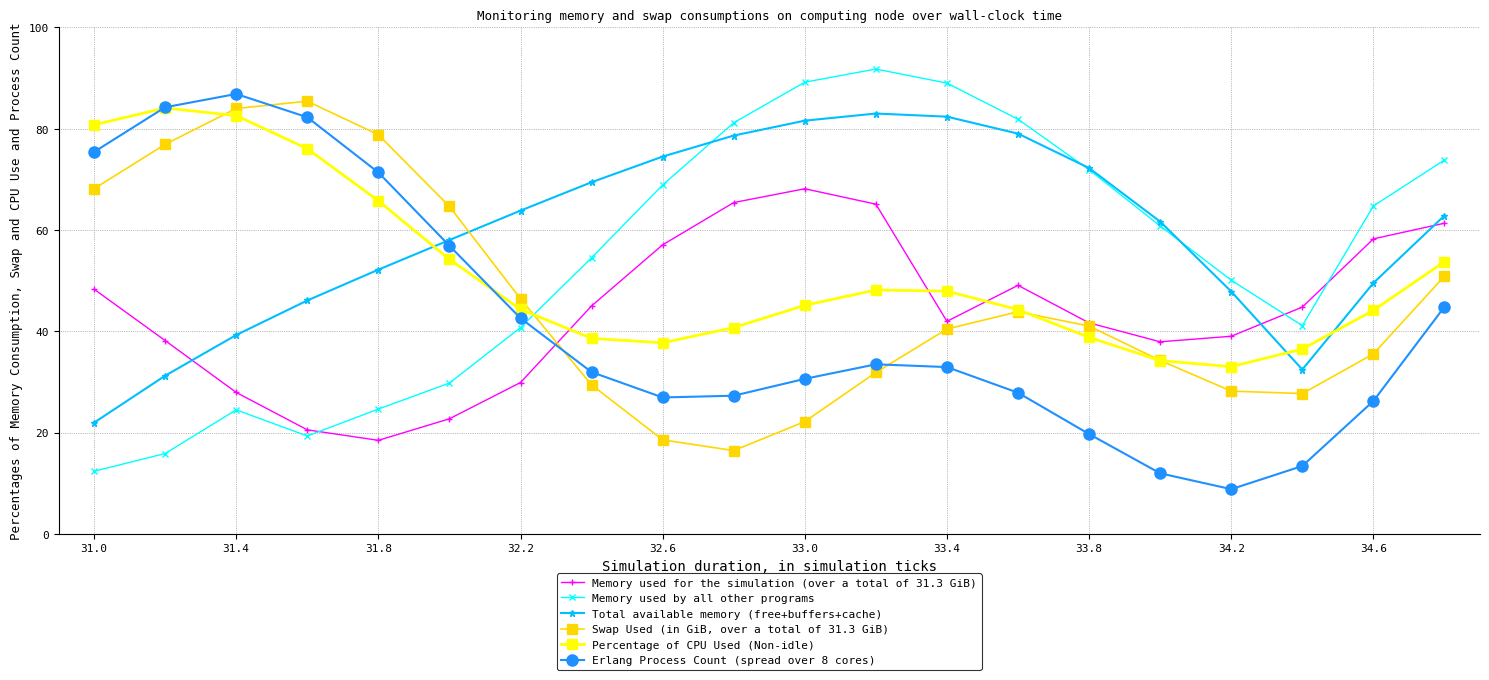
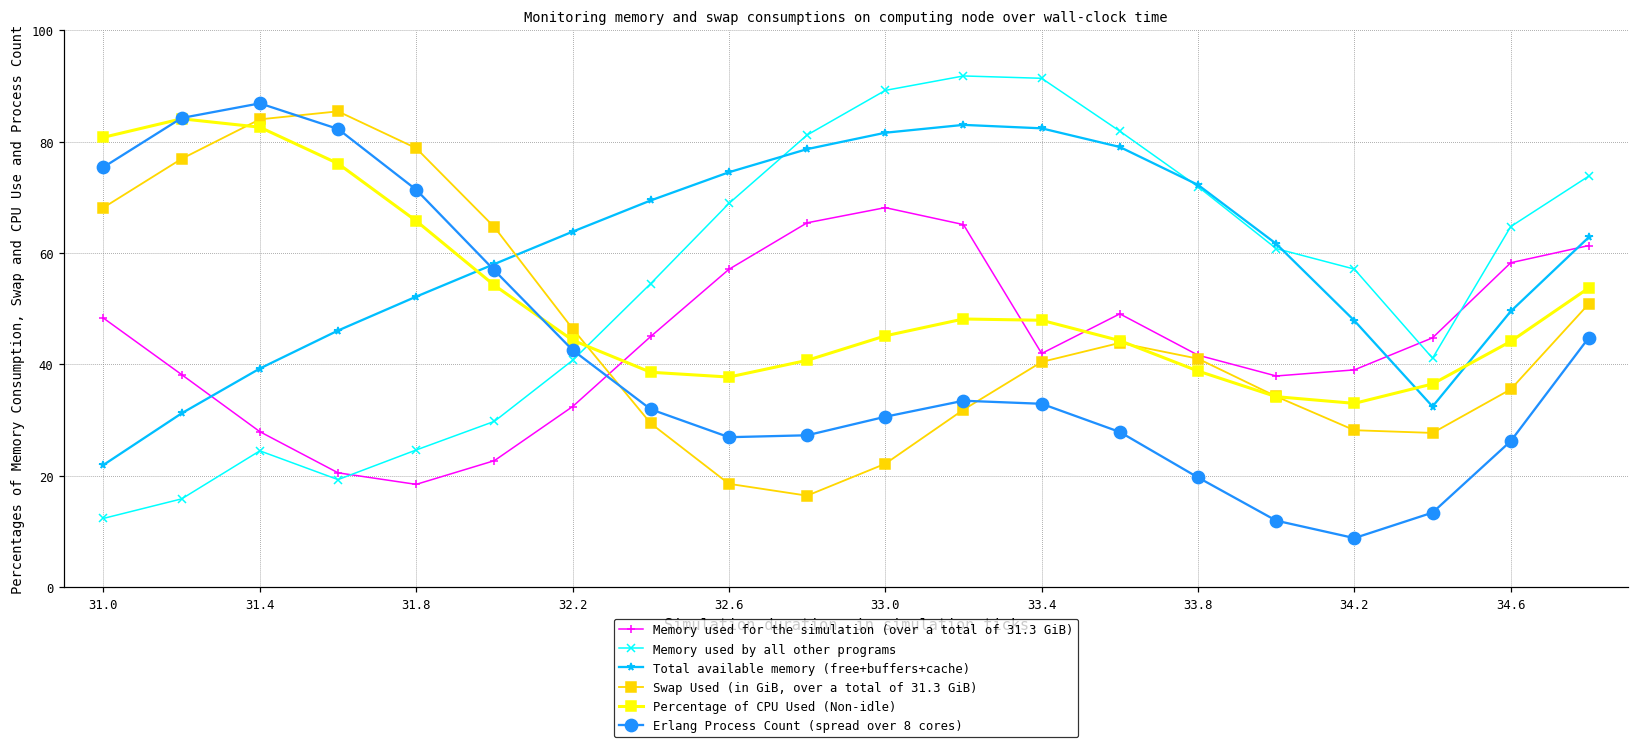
  {
    "Memory used for the simulation (over a total of 31.3 GiB)": {
      "31.0": 48,
      "31.4": 28,
      "31.8": 18,
-     "32.2": 30,
+     "32.2": 32,
      "32.6": 57,
      "33.0": 68,
      "33.4": 42,
      "33.8": 42,
      "34.2": 39,
      "34.6": 58
    },
    "Memory used by all other programs": {
      "31.0": 12,
      "31.4": 24,
      "31.8": 25,
      "32.2": 41,
      "32.6": 69,
      "33.0": 89,
-     "33.4": 89,
-     "34.2": 50,
+     "33.4": 91,
+     "34.2": 57,
      "34.6": 65
    }
  }
